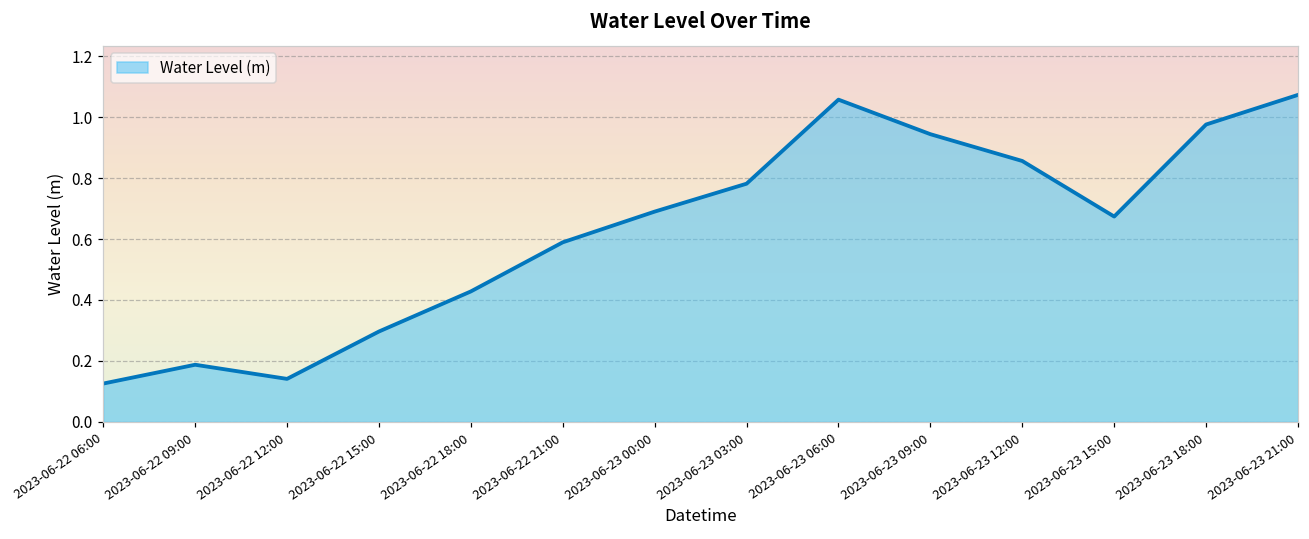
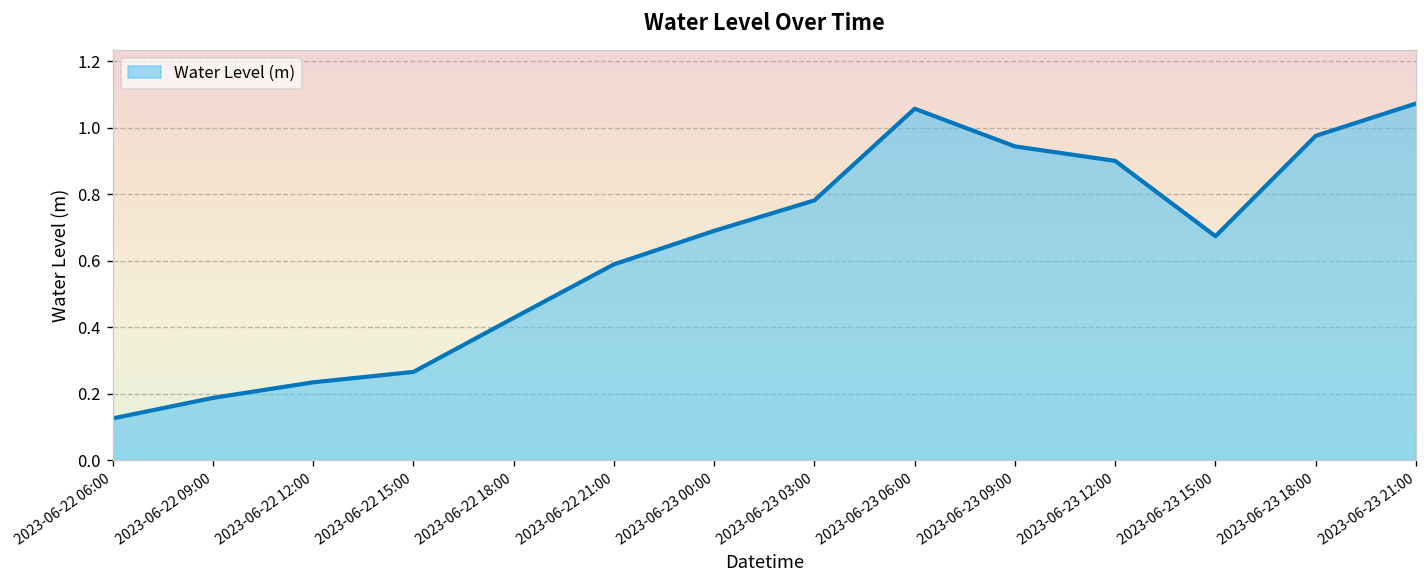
  {
    "2023-06-22 06:00": 0.13,
    "2023-06-22 09:00": 0.19,
-   "2023-06-22 12:00": 0.14,
-   "2023-06-22 15:00": 0.30,
+   "2023-06-22 12:00": 0.23,
+   "2023-06-22 15:00": 0.27,
    "2023-06-22 18:00": 0.43,
    "2023-06-22 21:00": 0.59,
    "2023-06-23 00:00": 0.69,
    "2023-06-23 03:00": 0.78,
    "2023-06-23 06:00": 1.06,
    "2023-06-23 09:00": 0.94,
-   "2023-06-23 12:00": 0.86,
+   "2023-06-23 12:00": 0.90,
    "2023-06-23 15:00": 0.67,
    "2023-06-23 18:00": 0.98,
    "2023-06-23 21:00": 1.07
  }
